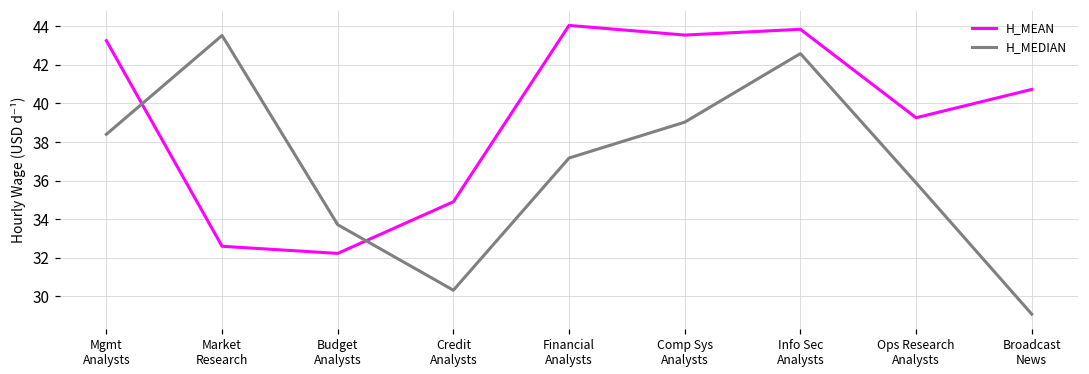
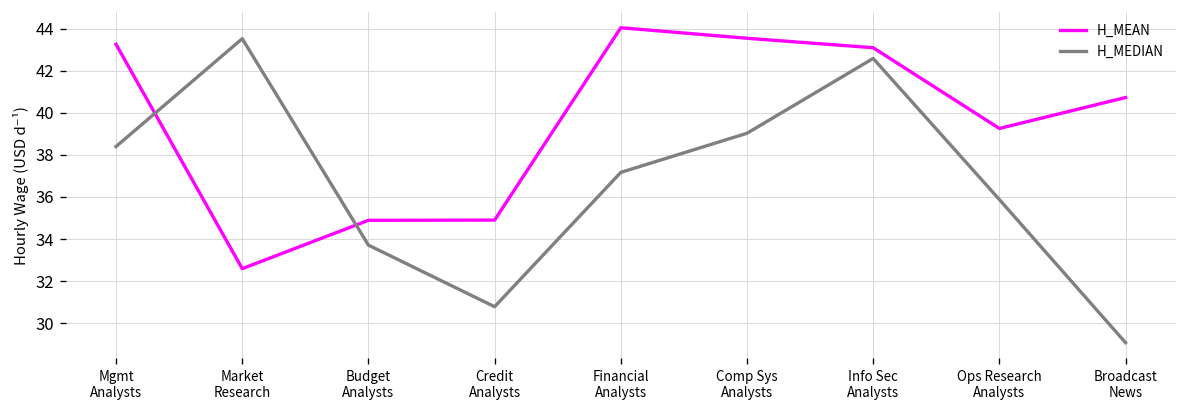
  {
    "H_MEAN": {
      "Mgmt Analysts": 43.3,
      "Market Research": 32.6,
-     "Budget Analysts": 32.2,
+     "Budget Analysts": 34.9,
      "Credit Analysts": 34.9,
      "Financial Analysts": 44.1,
      "Comp Sys Analysts": 43.6,
-     "Info Sec Analysts": 43.9,
+     "Info Sec Analysts": 43.1,
      "Ops Research Analysts": 39.3,
      "Broadcast News": 40.7
    },
    "H_MEDIAN": {
      "Mgmt Analysts": 38.4,
      "Market Research": 43.5,
      "Budget Analysts": 33.7,
-     "Credit Analysts": 30.3,
+     "Credit Analysts": 30.8,
      "Financial Analysts": 37.2,
      "Comp Sys Analysts": 39.0,
      "Info Sec Analysts": 42.6,
      "Ops Research Analysts": 35.9,
      "Broadcast News": 29.1
    }
  }
